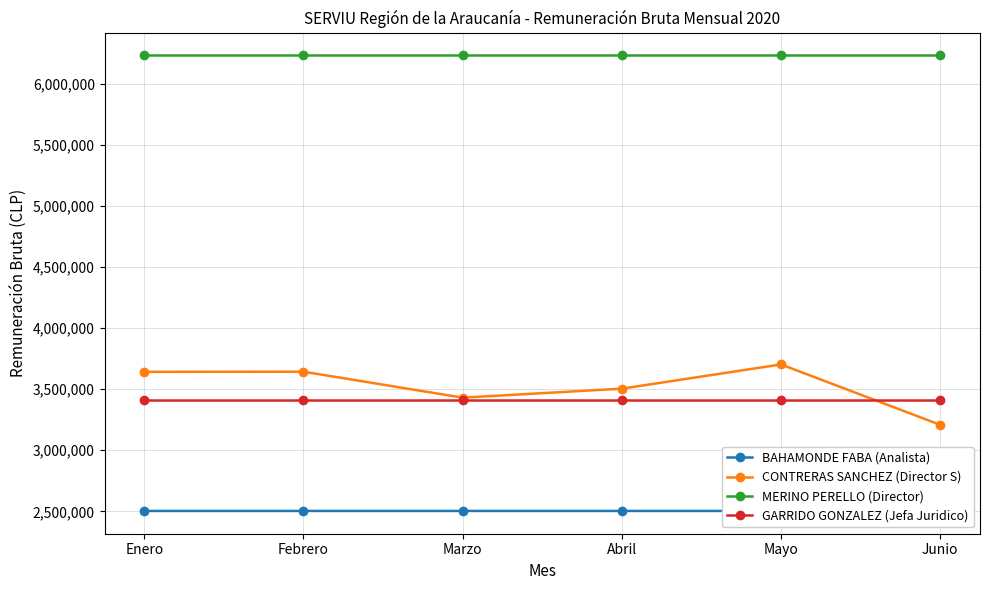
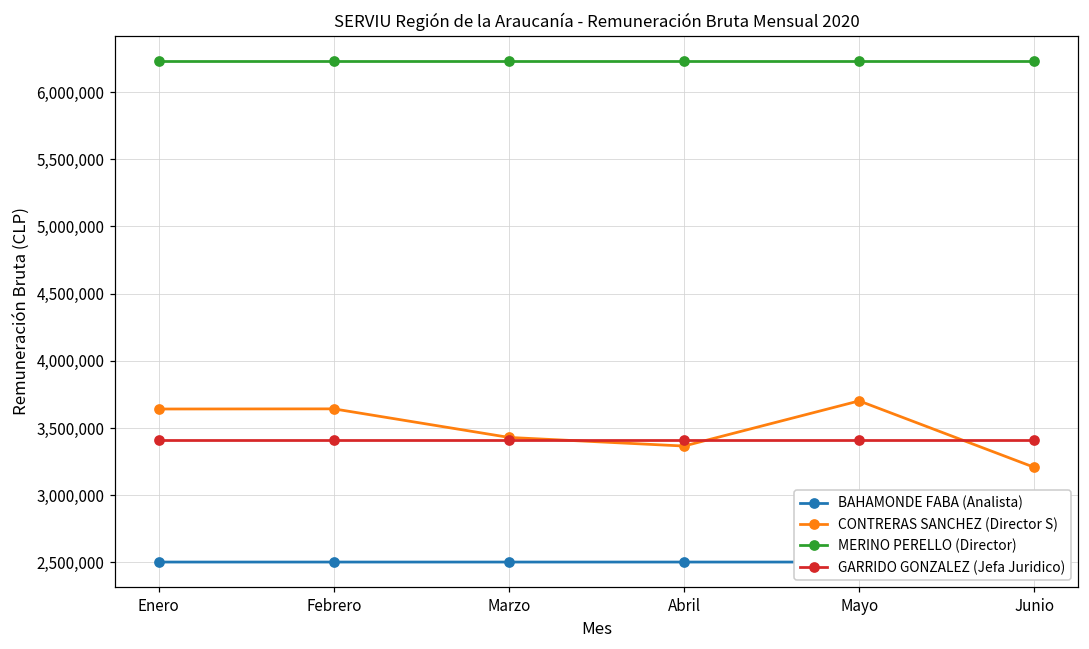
  {
    "BAHAMONDE FABA (Analista)": {
      "Enero": "2,500,000",
      "Febrero": "2,500,000",
      "Marzo": "2,500,000",
      "Abril": "2,500,000"
    },
    "CONTRERAS SANCHEZ (Director S)": {
      "Enero": "3,640,000",
      "Febrero": "3,640,000",
-     "Abril": "3,500,000",
+     "Abril": "3,370,000",
      "Mayo": "3,700,000",
      "Junio": "3,210,000"
    },
    "MERINO PERELLO (Director)": {
      "Enero": "6,230,000",
      "Febrero": "6,230,000",
      "Marzo": "6,230,000",
      "Abril": "6,230,000",
      "Mayo": "6,230,000",
      "Junio": "6,230,000"
    },
    "GARRIDO GONZALEZ (Jefa Juridico)": {
      "Enero": "3,410,000",
      "Febrero": "3,410,000",
      "Abril": "3,410,000",
      "Mayo": "3,410,000",
      "Junio": "3,410,000"
    }
  }
